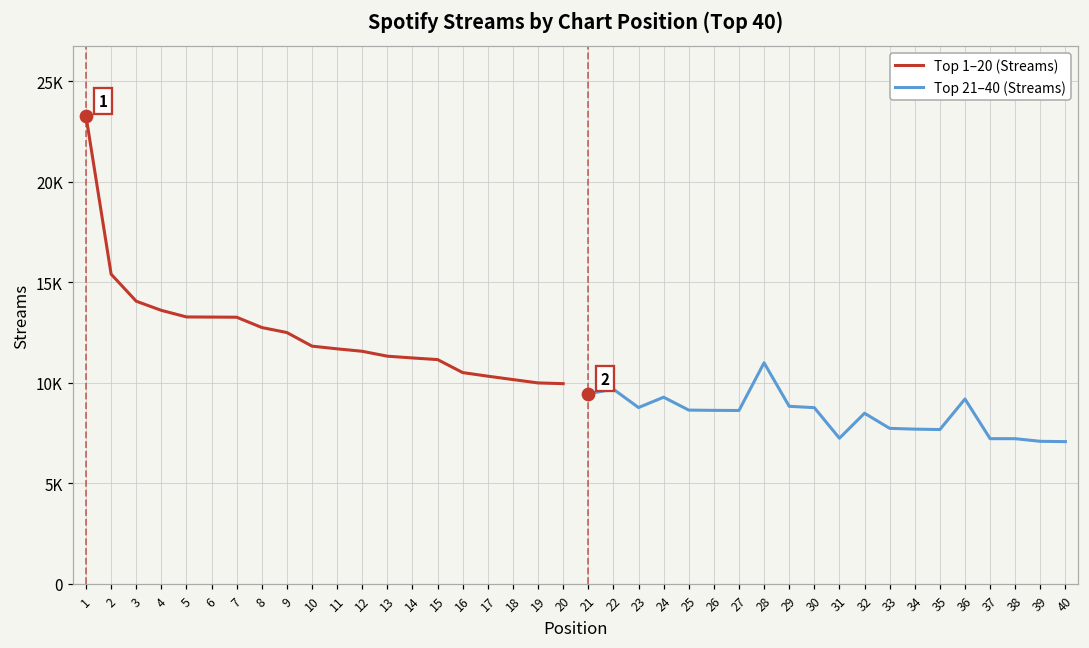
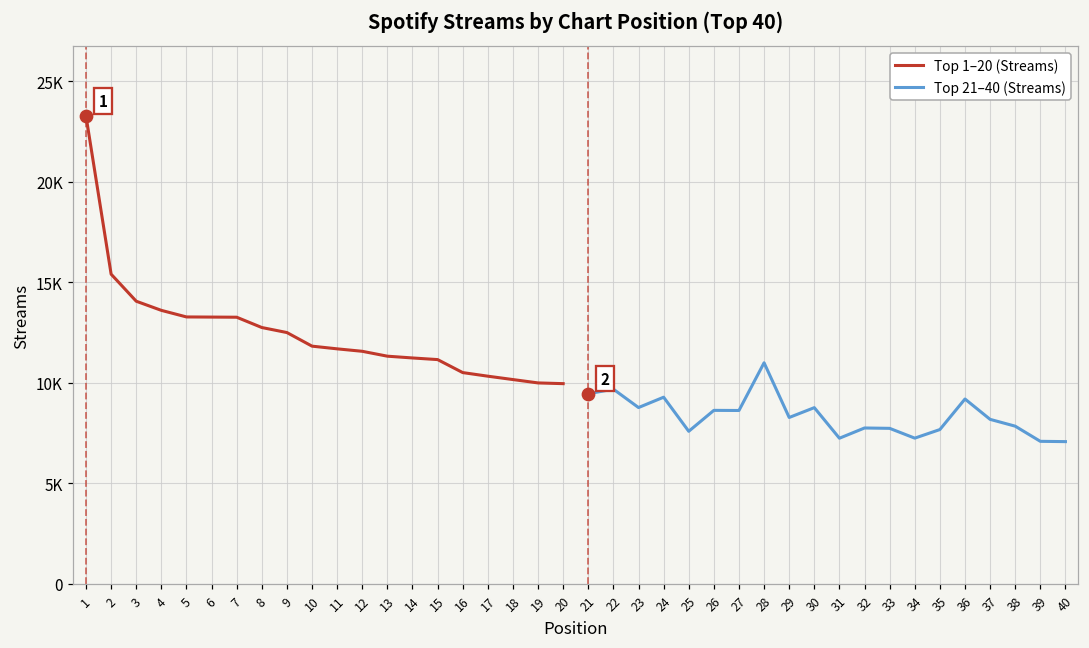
  {
    "Top 21–40 (Streams)": {
      "23": 8800,
      "24": 9300,
-     "25": 8600,
+     "25": 7600,
      "26": 8600,
      "27": 8600,
      "28": 11000,
-     "29": 8800,
+     "29": 8300,
      "30": 8800,
      "31": 7200,
-     "32": 8500,
+     "32": 7800,
      "33": 7700,
-     "34": 7700,
+     "34": 7300,
      "35": 7700,
      "36": 9200,
-     "37": 7200,
-     "38": 7200,
+     "37": 8200,
+     "38": 7800,
      "39": 7100,
      "40": 7100
    }
  }
